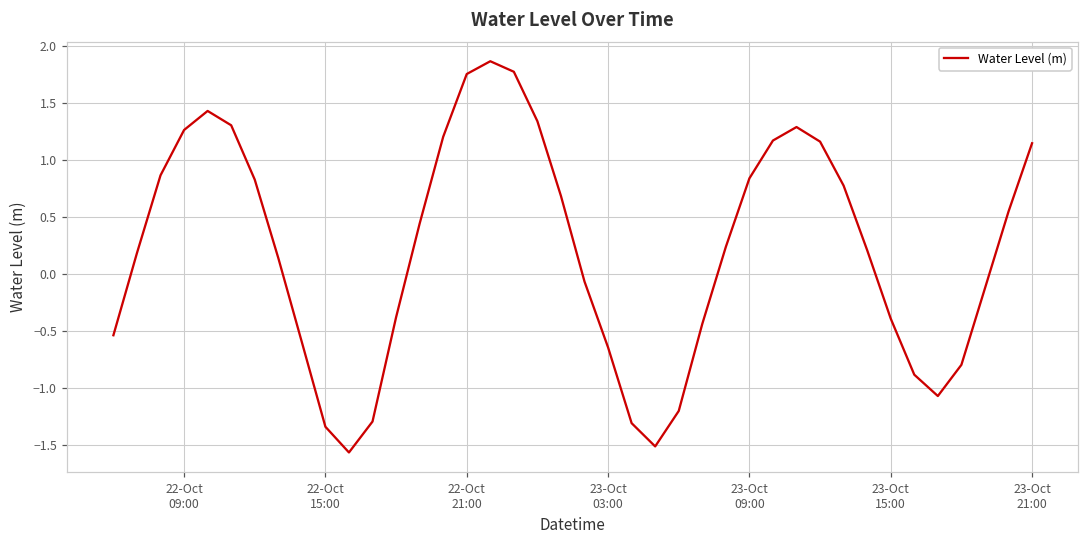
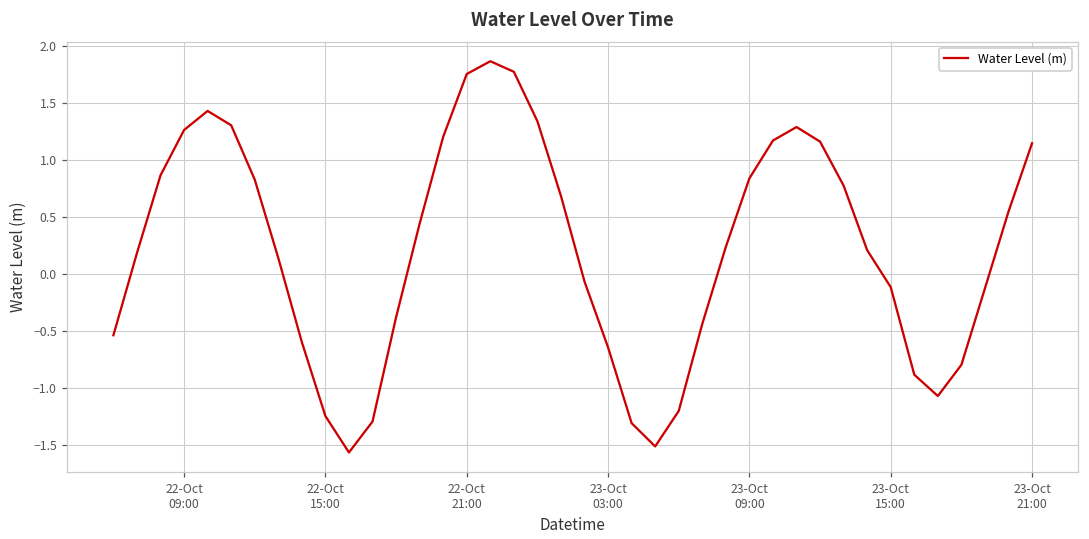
  {
    "22-Oct 09:00": 1.26,
-   "22-Oct 15:00": -1.34,
+   "22-Oct 15:00": -1.24,
    "22-Oct 21:00": 1.75,
    "23-Oct 03:00": -0.64,
    "23-Oct 09:00": 0.84,
-   "23-Oct 15:00": -0.39,
+   "23-Oct 15:00": -0.11,
    "23-Oct 21:00": 1.15
  }
